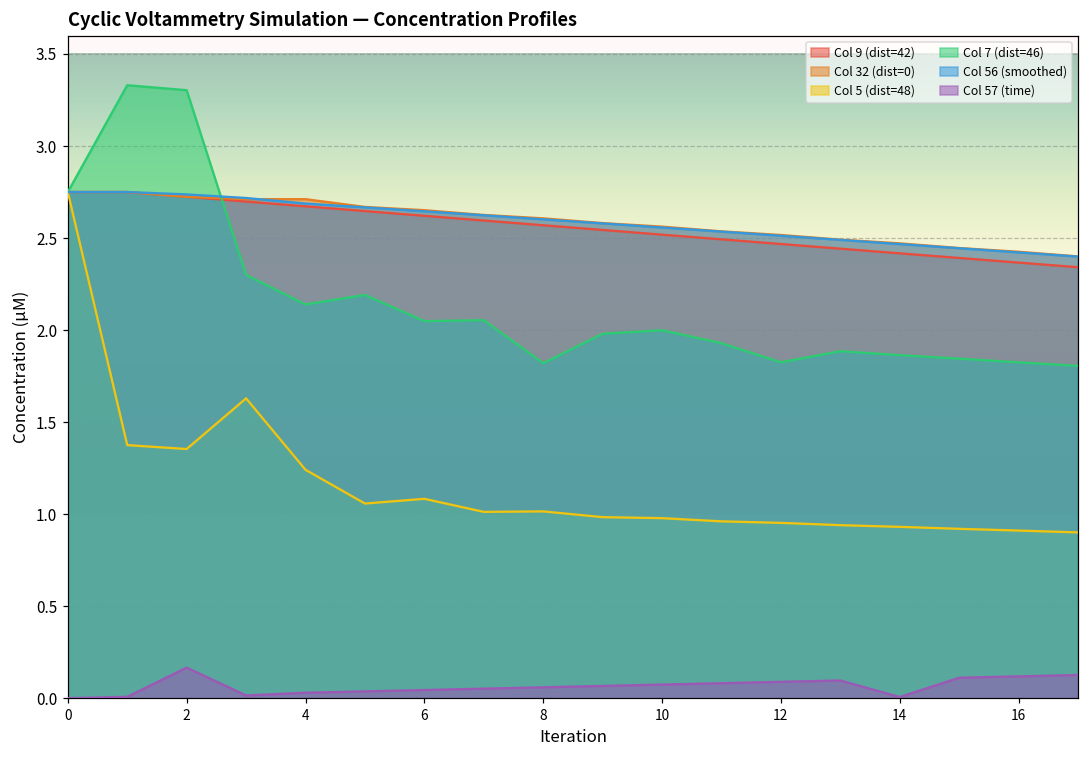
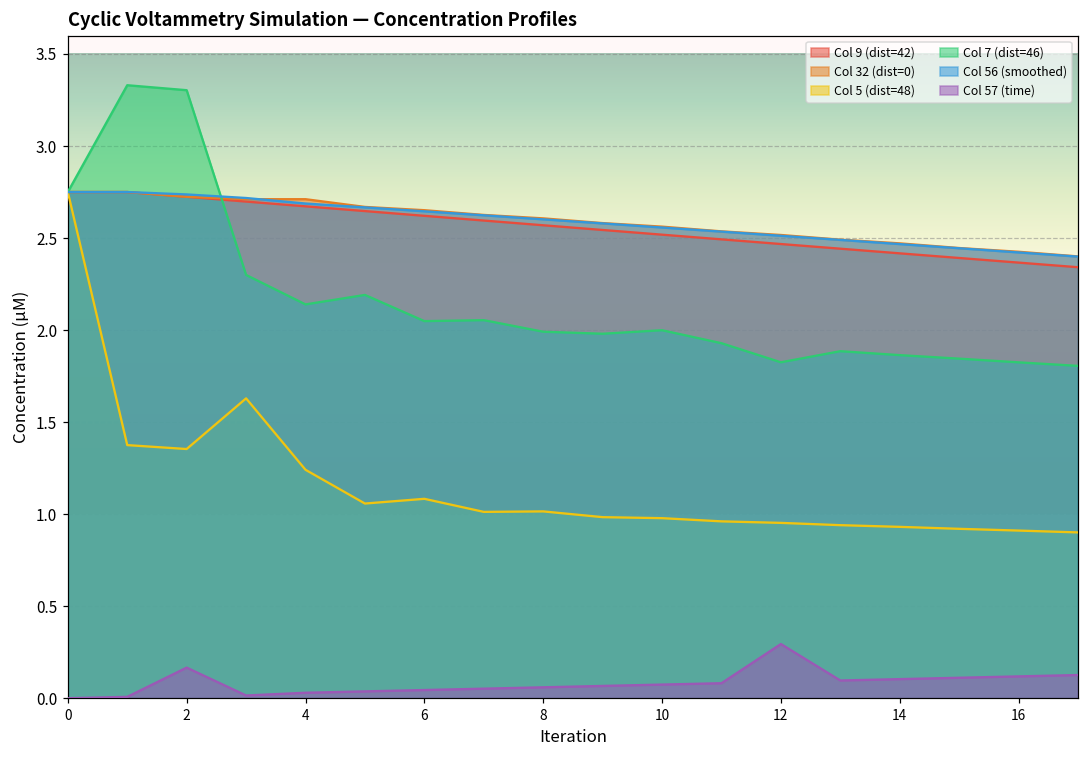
  {
    "Col 7 (dist=46)": {
      "2": 3.30,
      "4": 2.14,
      "6": 2.05,
-     "8": 1.82,
+     "8": 1.99,
      "10": 2.00,
      "12": 1.82,
      "14": 1.86,
      "16": 1.82
    },
    "Col 56 (smoothed)": {
      "4": 2.69
    },
    "Col 57 (time)": {
      "0": 0.00,
      "2": 0.17,
      "4": 0.03,
      "6": 0.04,
      "8": 0.06,
      "10": 0.07,
-     "12": 0.09,
-     "14": 0.01,
+     "12": 0.29,
+     "14": 0.10,
      "16": 0.12
    }
  }
